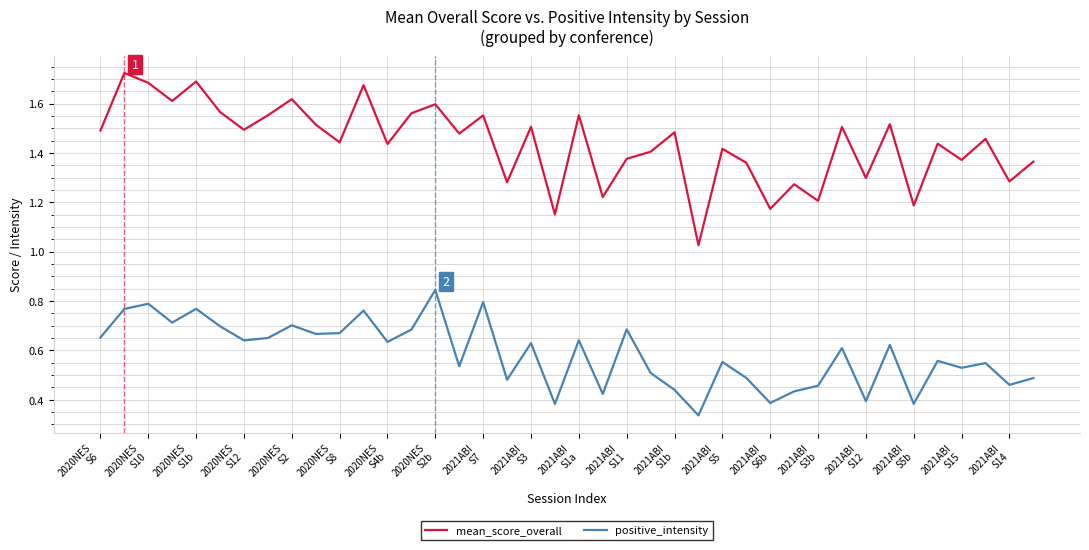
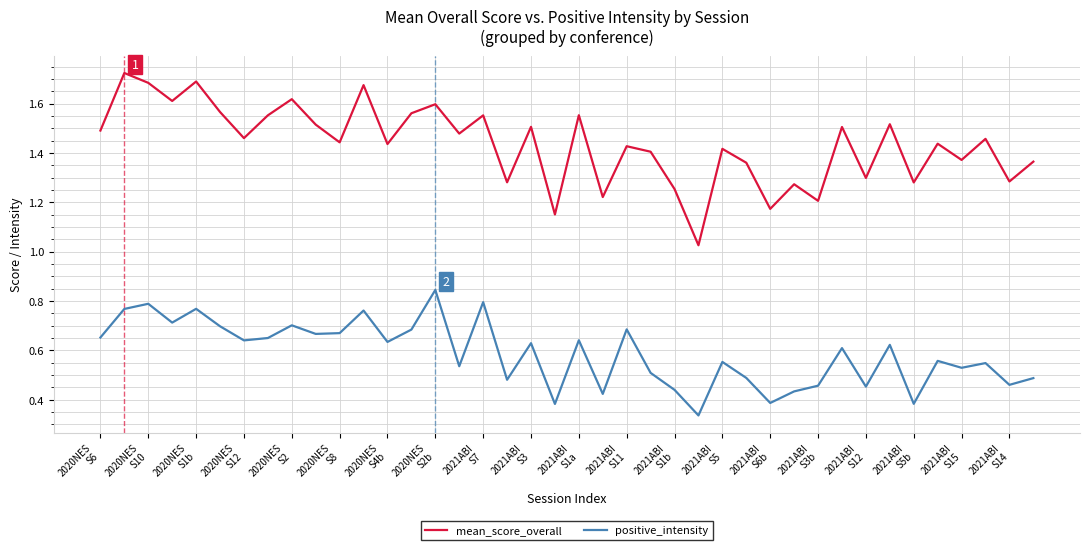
  {
    "mean_score_overall": {
      "2020NES S6": 1.49,
      "2020NES S10": 1.68,
      "2020NES S1b": 1.69,
-     "2020NES S12": 1.49,
+     "2020NES S12": 1.46,
      "2020NES S2": 1.62,
      "2020NES S8": 1.44,
      "2020NES S4b": 1.44,
      "2020NES S2b": 1.60,
      "2021ABI S7": 1.55,
      "2021ABI S3": 1.51,
      "2021ABI S1a": 1.55,
-     "2021ABI S11": 1.38,
-     "2021ABI S1b": 1.48,
+     "2021ABI S11": 1.43,
+     "2021ABI S1b": 1.25,
      "2021ABI S5": 1.42,
      "2021ABI S6b": 1.17,
      "2021ABI S3b": 1.21,
      "2021ABI S12": 1.30,
-     "2021ABI S5b": 1.19,
+     "2021ABI S5b": 1.28,
      "2021ABI S15": 1.37,
      "2021ABI S14": 1.28
    },
    "positive_intensity": {
      "2020NES S6": 0.65,
      "2020NES S10": 0.79,
      "2020NES S1b": 0.77,
      "2020NES S12": 0.64,
      "2020NES S2": 0.70,
      "2020NES S8": 0.67,
      "2020NES S4b": 0.63,
      "2021ABI S7": 0.80,
      "2021ABI S3": 0.63,
      "2021ABI S1a": 0.64,
      "2021ABI S11": 0.69,
      "2021ABI S1b": 0.44,
      "2021ABI S5": 0.55,
      "2021ABI S6b": 0.39,
      "2021ABI S3b": 0.46,
-     "2021ABI S12": 0.39,
+     "2021ABI S12": 0.45,
      "2021ABI S5b": 0.38,
      "2021ABI S15": 0.53,
      "2021ABI S14": 0.46
    }
  }
